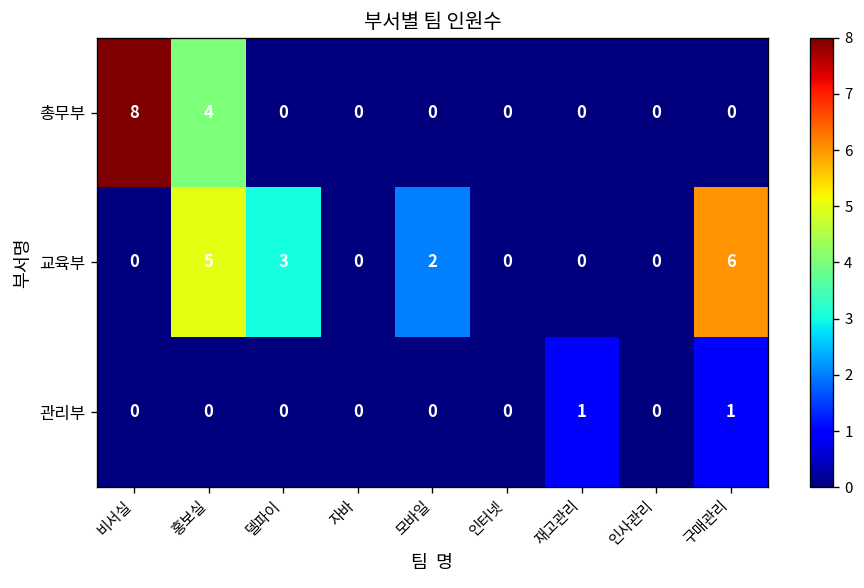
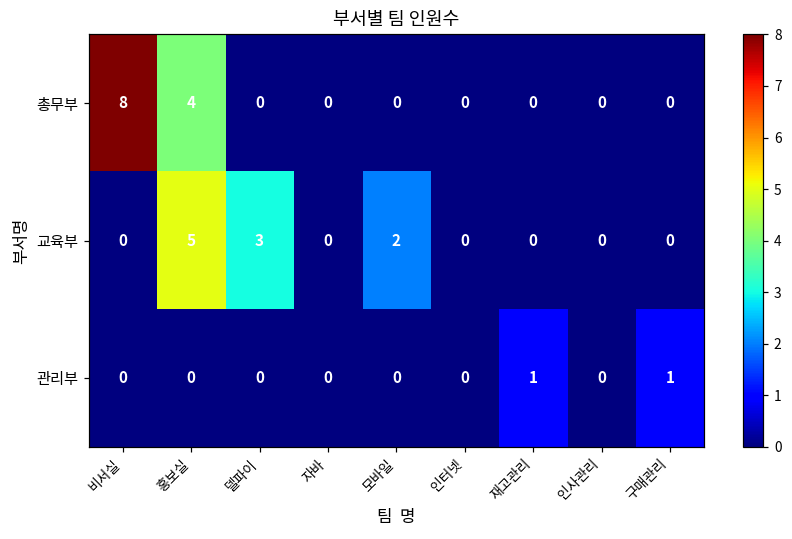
  {
    "총무부": {
      "비서실": 8,
      "홍보실": 4,
      "델파이": 0,
      "자바": 0,
      "모바일": 0,
      "인터넷": 0,
      "재고관리": 0,
      "인사관리": 0,
      "구매관리": 0
    },
    "교육부": {
      "비서실": 0,
      "홍보실": 5,
      "델파이": 3,
      "자바": 0,
      "모바일": 2,
      "인터넷": 0,
      "재고관리": 0,
      "인사관리": 0,
-     "구매관리": 6
+     "구매관리": 0
    },
    "관리부": {
      "비서실": 0,
      "홍보실": 0,
      "델파이": 0,
      "자바": 0,
      "모바일": 0,
      "인터넷": 0,
      "재고관리": 1,
      "인사관리": 0,
      "구매관리": 1
    }
  }
